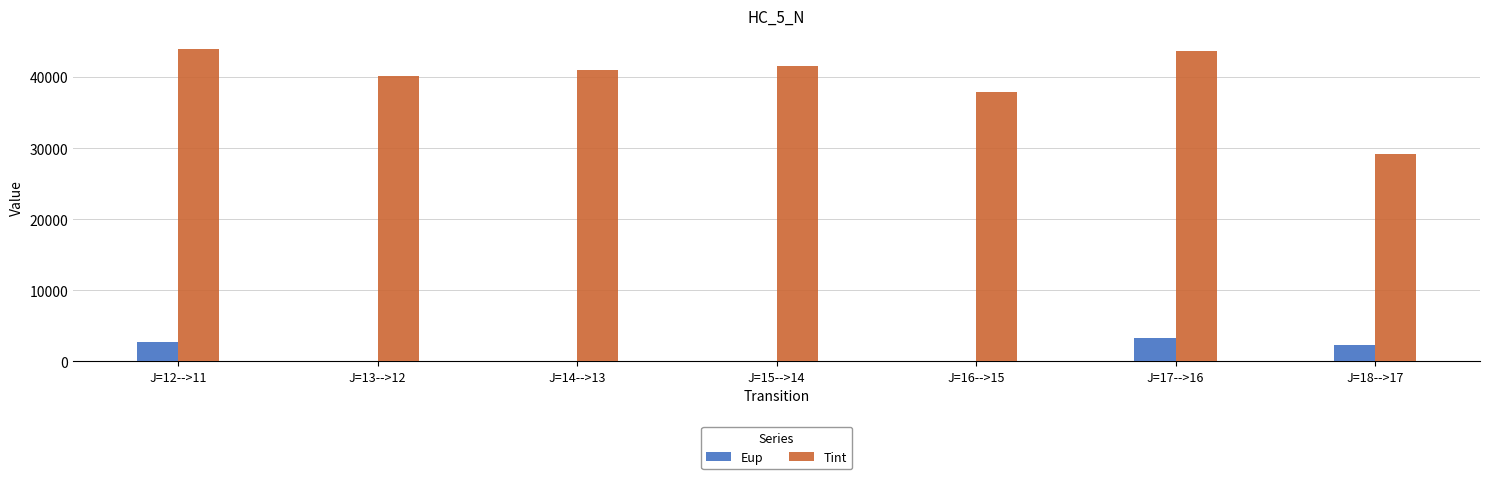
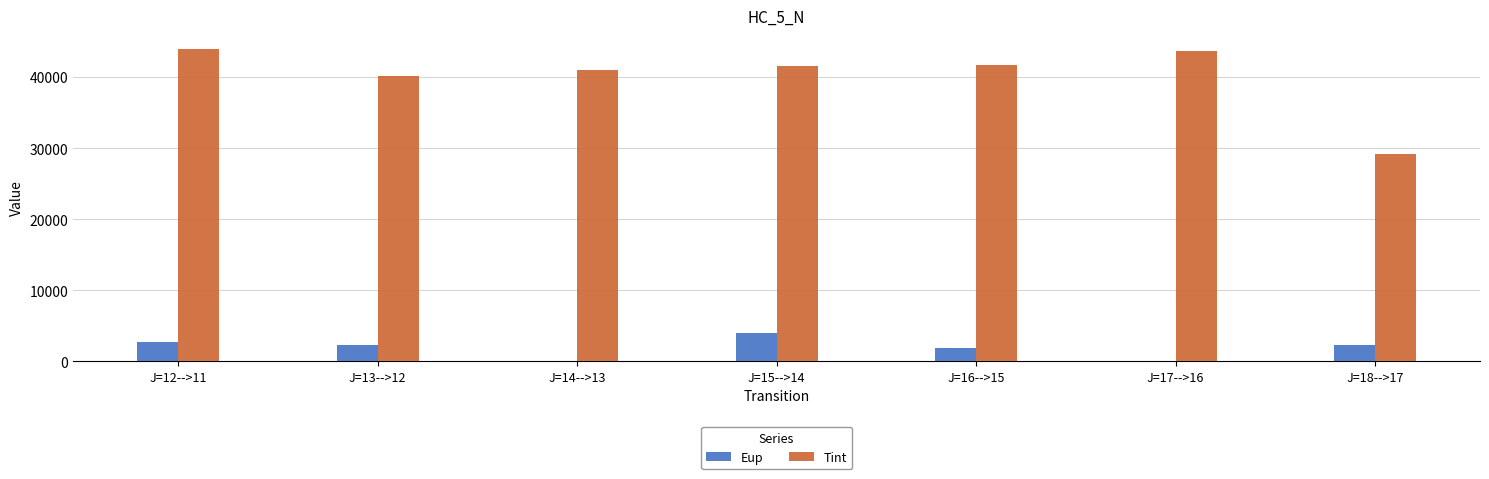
  {
    "Eup": {
      "J=12-->11": 3000,
-     "J=13-->12": 0,
-     "J=15-->14": 0,
-     "J=16-->15": 0,
-     "J=17-->16": 3000,
+     "J=13-->12": 2000,
+     "J=15-->14": 4000,
+     "J=16-->15": 2000,
+     "J=17-->16": 0,
      "J=18-->17": 2000
    },
    "Tint": {
      "J=12-->11": 44000,
      "J=13-->12": 40000,
      "J=14-->13": 41000,
      "J=15-->14": 42000,
-     "J=16-->15": 38000,
+     "J=16-->15": 42000,
      "J=17-->16": 44000,
      "J=18-->17": 29000
    }
  }
